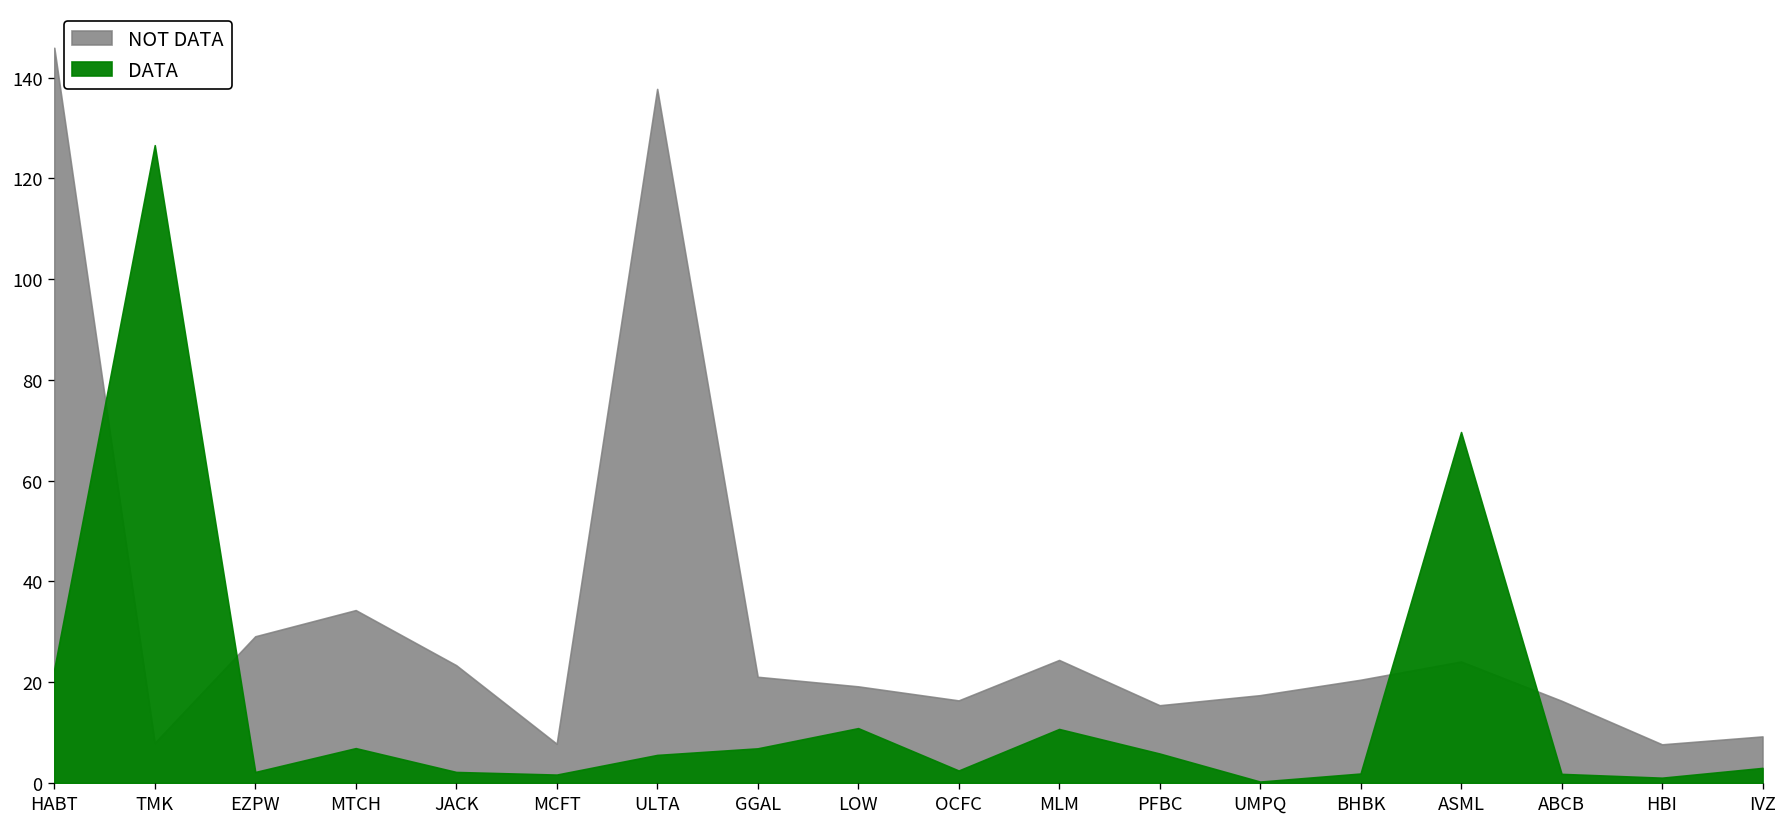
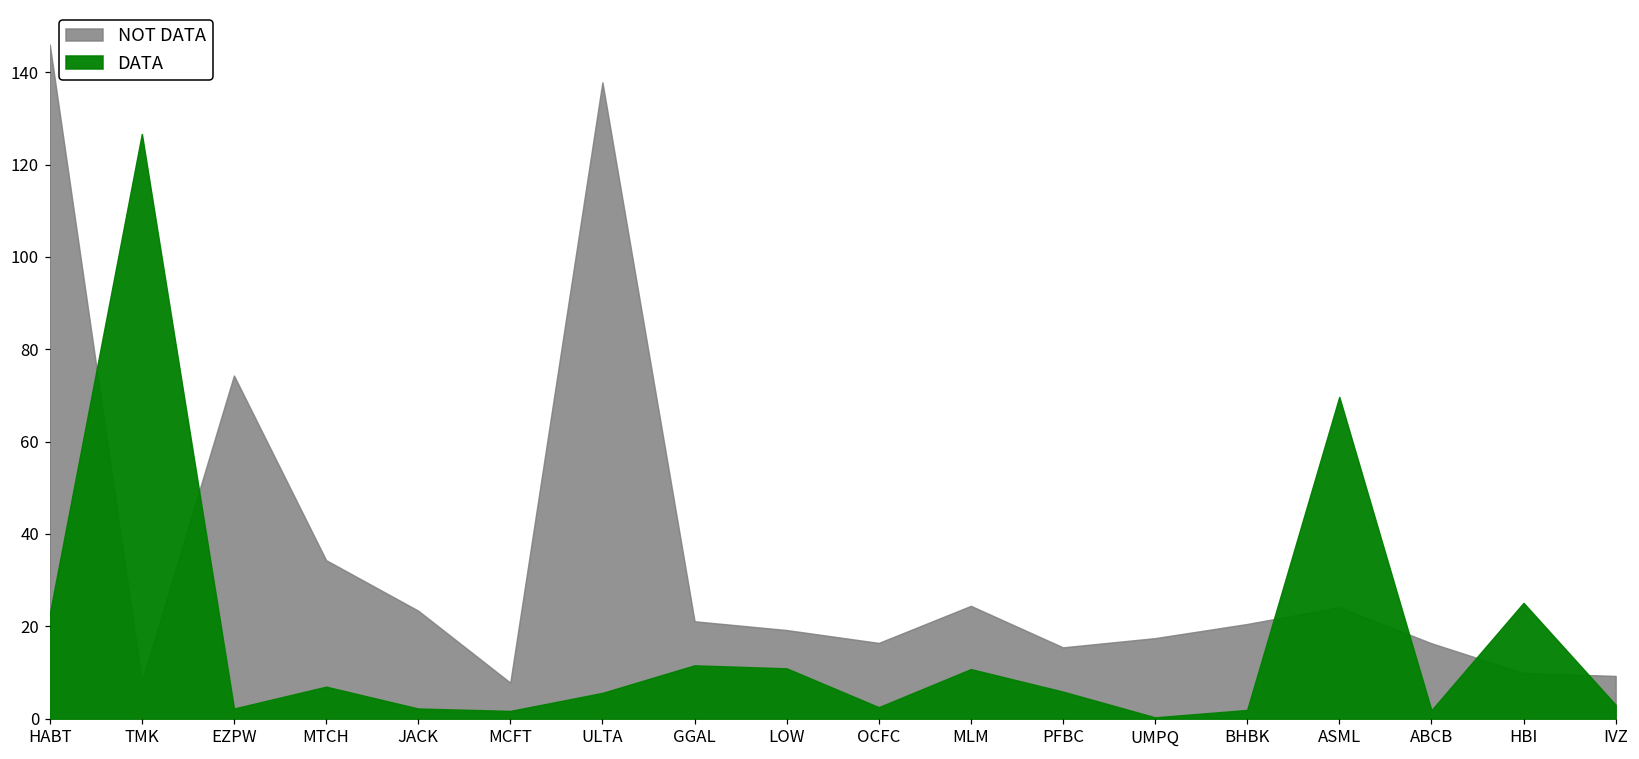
  {
    "NOT DATA": {
      "HABT": 146,
      "TMK": 8,
-     "EZPW": 29,
+     "EZPW": 74,
      "MTCH": 34,
      "JACK": 23,
      "MCFT": 8,
      "ULTA": 138,
      "GGAL": 21,
      "LOW": 19,
      "OCFC": 16,
      "MLM": 24,
      "PFBC": 15,
      "UMPQ": 17,
      "BHBK": 20,
      "ASML": 24,
      "ABCB": 16,
-     "HBI": 8,
+     "HBI": 10,
      "IVZ": 9
    },
    "DATA": {
      "HABT": 23,
      "TMK": 127,
      "EZPW": 2,
      "MTCH": 7,
      "JACK": 2,
      "MCFT": 2,
      "ULTA": 6,
-     "GGAL": 7,
+     "GGAL": 12,
      "LOW": 11,
      "OCFC": 2,
      "MLM": 11,
      "PFBC": 6,
      "UMPQ": 0,
      "BHBK": 2,
      "ASML": 70,
      "ABCB": 2,
-     "HBI": 1,
+     "HBI": 25,
      "IVZ": 3
    }
  }
